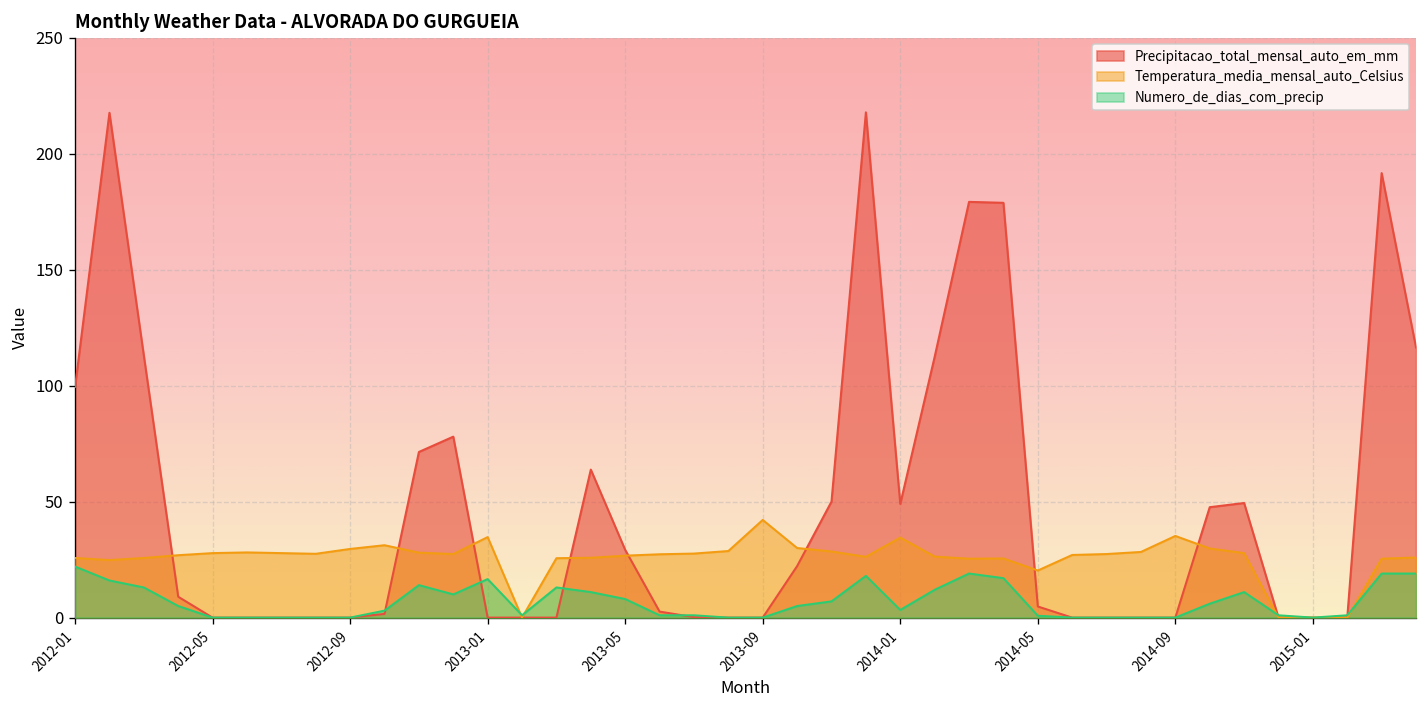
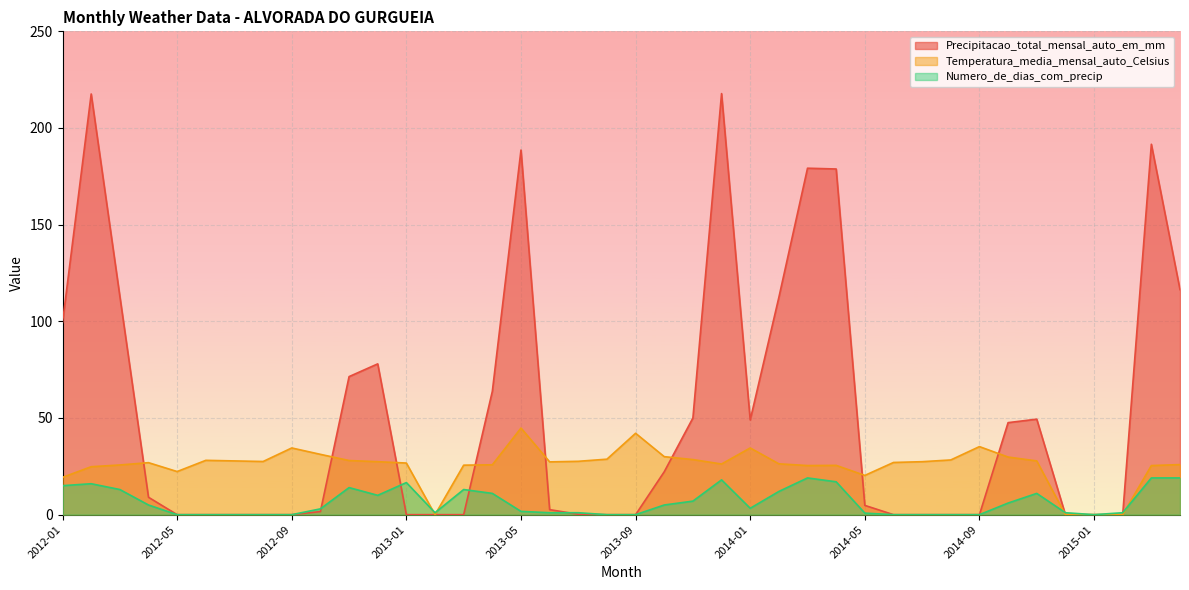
  {
    "Precipitacao_total_mensal_auto_em_mm": {
      "2012-01": 99,
      "2013-01": 0,
-     "2013-05": 29,
+     "2013-05": 189,
      "2014-01": 49,
      "2014-05": 5
    },
    "Temperatura_media_mensal_auto_Celsius": {
-     "2012-01": 26,
-     "2012-05": 28,
-     "2012-09": 30,
-     "2013-01": 35,
-     "2013-05": 27,
+     "2012-01": 19,
+     "2012-05": 22,
+     "2012-09": 35,
+     "2013-01": 27,
+     "2013-05": 45,
      "2013-09": 42,
      "2014-01": 35,
      "2014-05": 20,
      "2014-09": 35
    },
    "Numero_de_dias_com_precip": {
-     "2012-01": 22,
+     "2012-01": 15,
      "2013-01": 17,
-     "2013-05": 8,
+     "2013-05": 2,
      "2014-01": 3,
      "2014-05": 1
    }
  }
